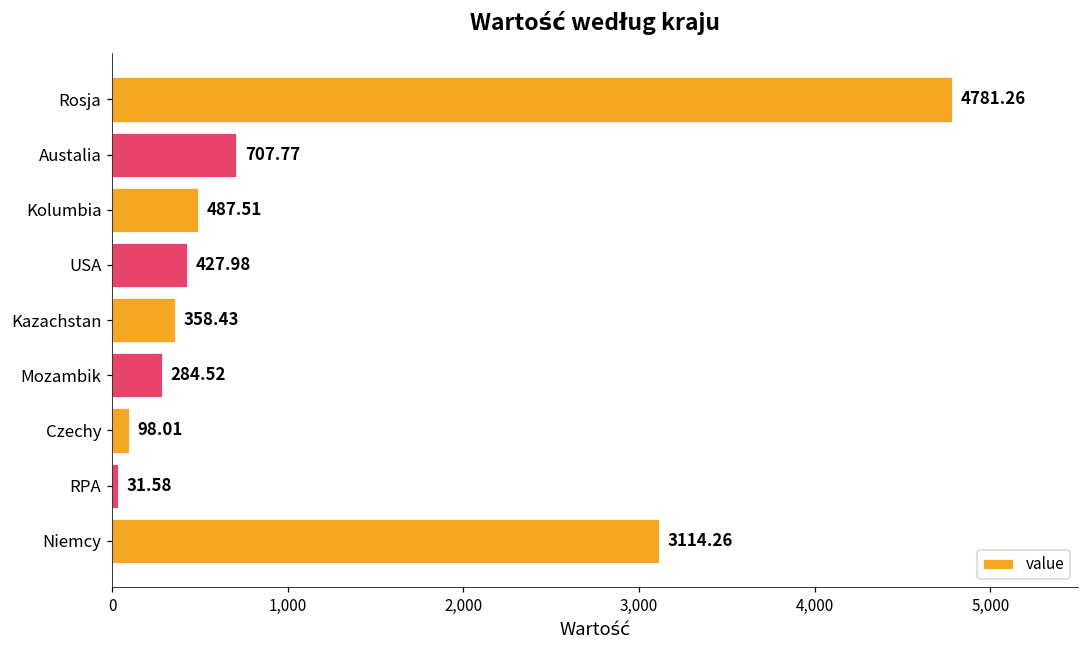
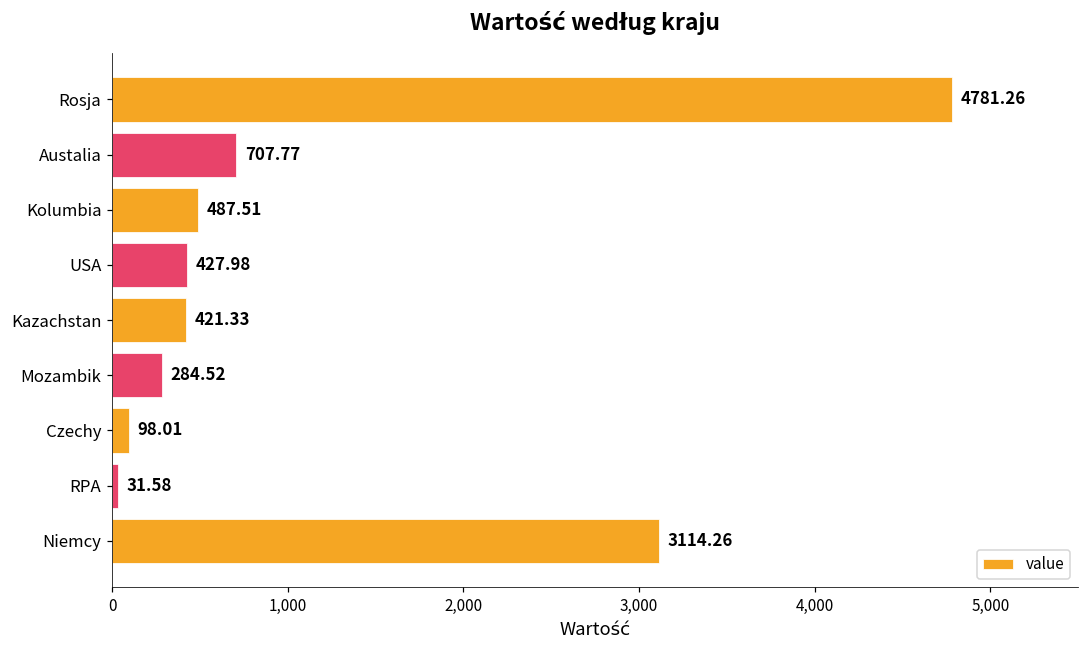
  {
    "Rosja": 4781.26,
    "Austalia": 707.77,
    "Kolumbia": 487.51,
    "USA": 427.98,
-   "Kazachstan": 358.43,
+   "Kazachstan": 421.33,
    "Mozambik": 284.52,
    "Czechy": 98.01,
    "RPA": 31.58,
    "Niemcy": 3114.26
  }
